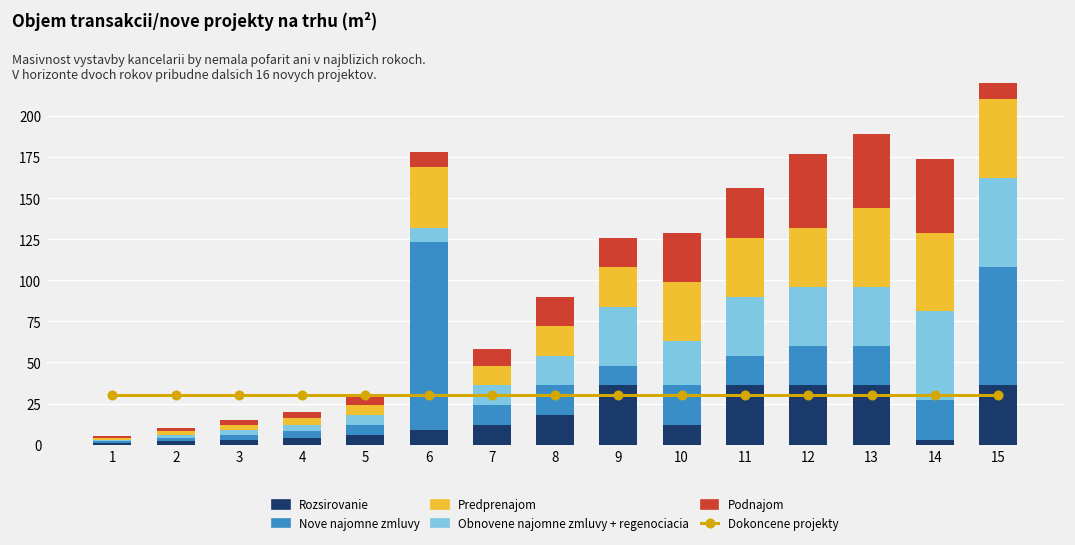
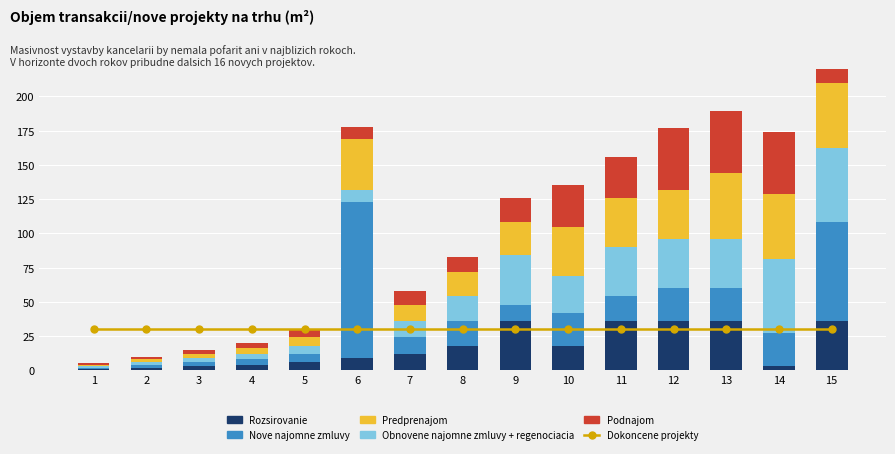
  {
    "Dokoncene projekty": {
      "1": 30,
      "2": 30,
      "3": 30,
      "4": 30,
      "5": 30,
      "6": 30,
      "7": 30,
      "8": 30,
      "9": 30,
      "10": 30,
      "11": 30,
      "12": 30,
      "13": 30,
      "14": 30,
      "15": 30
    },
    "Rozsirovanie": {
      "2": 2,
      "3": 3,
      "4": 4,
      "5": 6,
      "6": 9,
      "7": 12,
      "8": 18,
      "9": 36,
-     "10": 12,
+     "10": 18,
      "11": 36,
      "12": 36,
      "13": 36,
      "14": 3,
      "15": 36
    },
    "Nove najomne zmluvy": {
      "2": 2,
      "3": 3,
      "4": 4,
      "5": 6,
      "6": 114,
      "7": 12,
      "8": 18,
      "9": 12,
      "10": 24,
      "11": 18,
      "12": 24,
      "13": 24,
      "14": 24,
      "15": 72
    },
    "Obnovene najomne zmluvy + regenociacia": {
      "2": 2,
      "3": 3,
      "4": 4,
      "5": 6,
      "6": 9,
      "7": 12,
      "8": 18,
      "9": 36,
      "10": 27,
      "11": 36,
      "12": 36,
      "13": 36,
      "14": 54,
      "15": 54
    },
    "Predprenajom": {
      "2": 2,
      "3": 3,
      "4": 4,
      "5": 6,
      "6": 37,
      "7": 12,
      "8": 18,
      "9": 24,
      "10": 36,
      "11": 36,
      "12": 36,
      "13": 48,
      "14": 48,
      "15": 48
    },
    "Podnajom": {
      "2": 2,
      "3": 3,
      "4": 4,
      "5": 6,
      "6": 9,
      "7": 10,
-     "8": 18,
+     "8": 11,
      "9": 18,
      "10": 30,
      "11": 30,
      "12": 45,
      "13": 45,
      "14": 45
    }
  }
